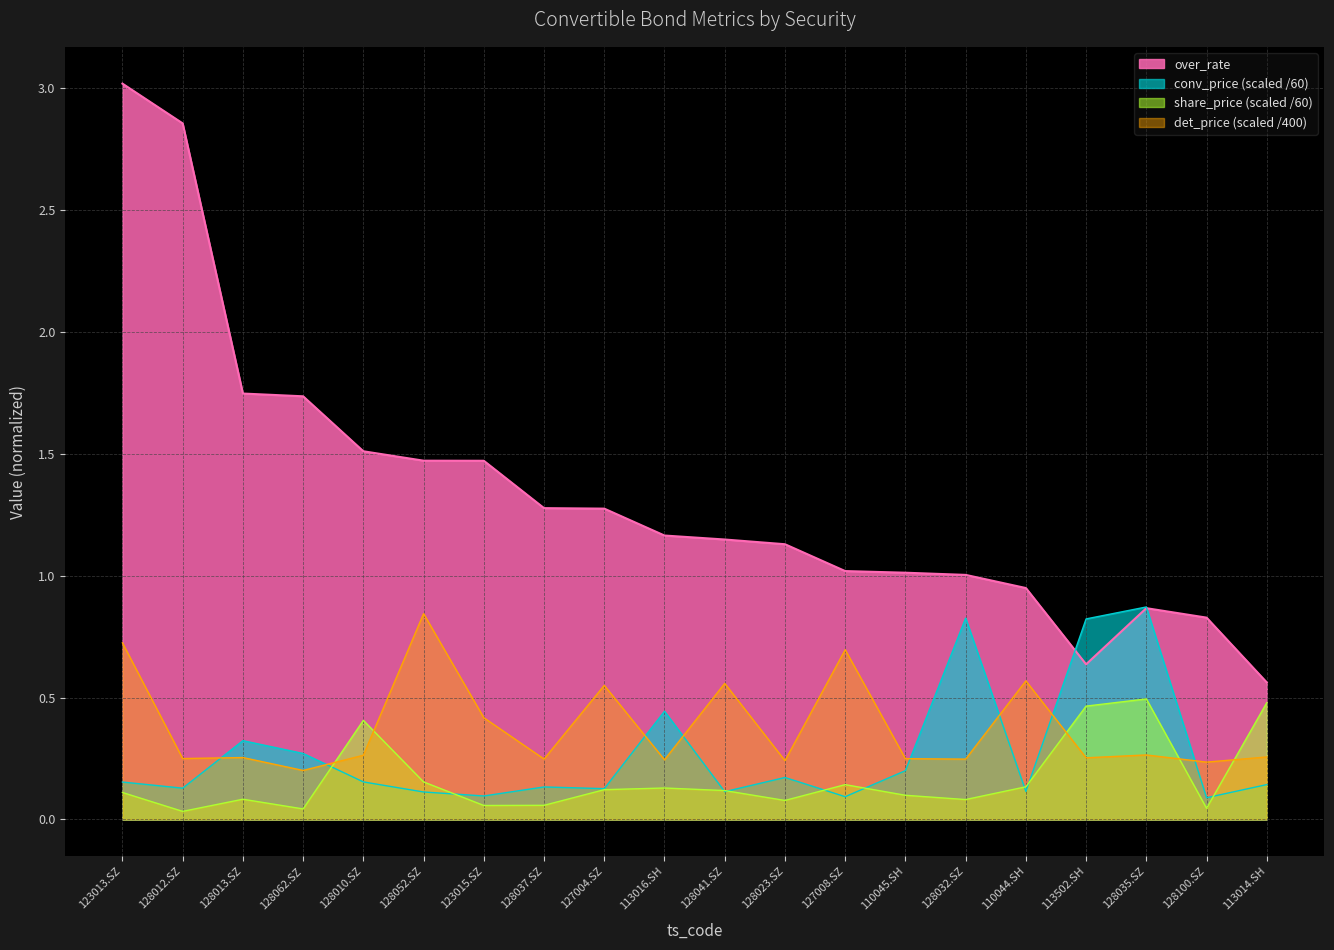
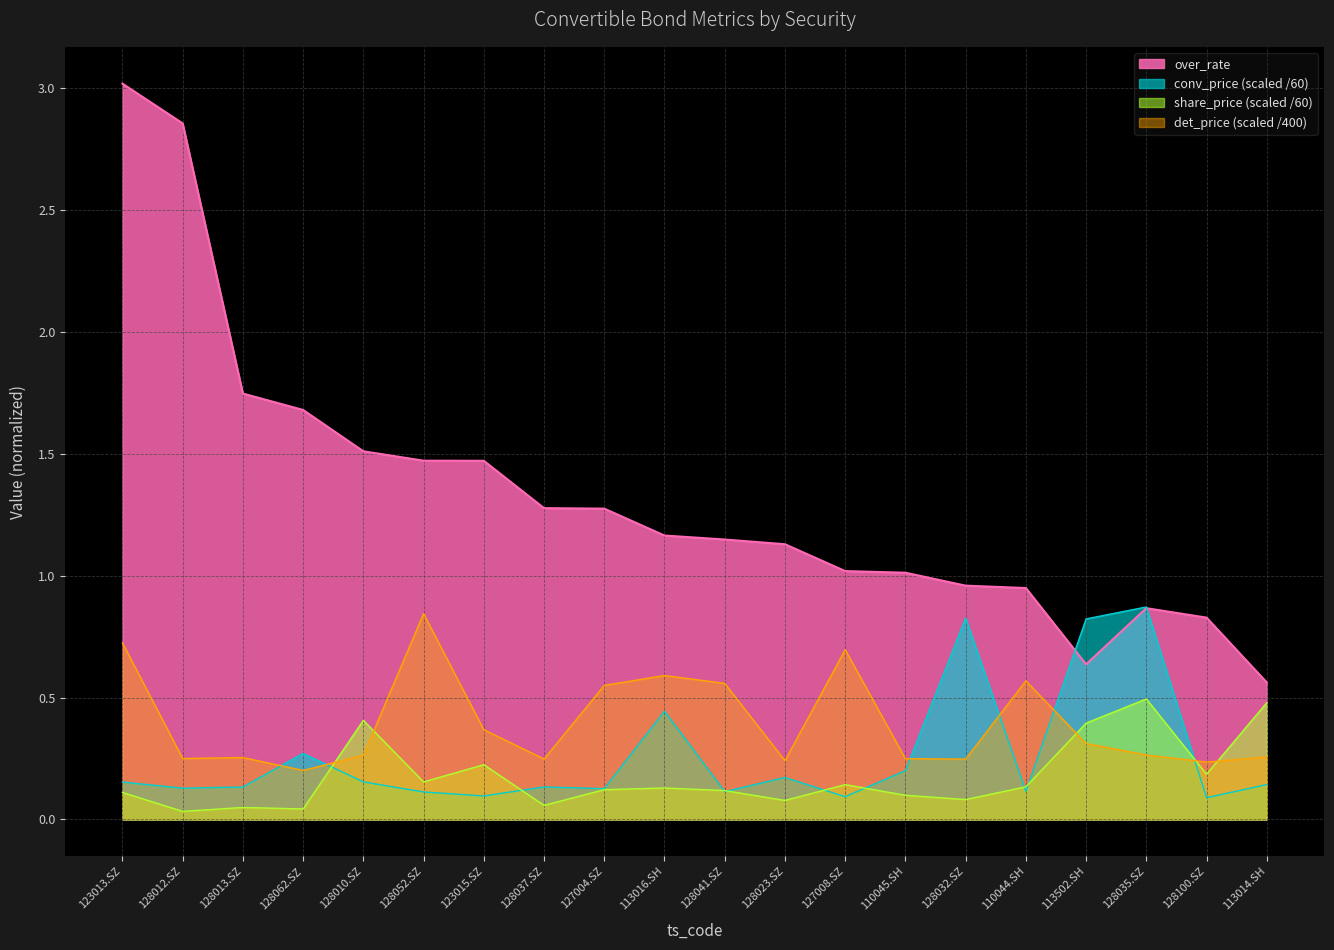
  {
    "over_rate": {
      "123013.SZ": 3.02,
      "128012.SZ": 2.85,
      "128013.SZ": 1.75,
-     "128062.SZ": 1.74,
+     "128062.SZ": 1.68,
      "128010.SZ": 1.51,
      "128052.SZ": 1.47,
      "123015.SZ": 1.47,
      "128037.SZ": 1.28,
      "127004.SZ": 1.27,
      "113016.SH": 1.16,
      "128041.SZ": 1.15,
      "128023.SZ": 1.13,
      "127008.SZ": 1.02,
      "110045.SH": 1.01,
-     "128032.SZ": 1.00,
+     "128032.SZ": 0.96,
      "110044.SH": 0.95,
      "113502.SH": 0.64,
      "128100.SZ": 0.83,
      "113014.SH": 0.56
    },
    "conv_price (scaled /60)": {
      "123013.SZ": 0.15,
      "128012.SZ": 0.13,
-     "128013.SZ": 0.32,
+     "128013.SZ": 0.13,
      "128062.SZ": 0.27,
      "128010.SZ": 0.15,
      "128052.SZ": 0.11,
      "123015.SZ": 0.10,
      "128037.SZ": 0.13,
      "113016.SH": 0.44,
      "128023.SZ": 0.17,
      "127008.SZ": 0.09,
      "110045.SH": 0.20,
      "128032.SZ": 0.83,
      "110044.SH": 0.12,
      "113502.SH": 0.82,
      "128100.SZ": 0.09,
      "113014.SH": 0.14
    },
    "share_price (scaled /60)": {
      "123013.SZ": 0.11,
      "128012.SZ": 0.03,
-     "128013.SZ": 0.08,
+     "128013.SZ": 0.05,
      "128062.SZ": 0.04,
      "128010.SZ": 0.41,
      "128052.SZ": 0.15,
-     "123015.SZ": 0.06,
+     "123015.SZ": 0.22,
      "128037.SZ": 0.06,
      "113016.SH": 0.13,
      "128023.SZ": 0.08,
      "127008.SZ": 0.14,
      "110045.SH": 0.10,
      "128032.SZ": 0.08,
      "110044.SH": 0.13,
-     "113502.SH": 0.46,
+     "113502.SH": 0.40,
      "128035.SZ": 0.49,
-     "128100.SZ": 0.05,
+     "128100.SZ": 0.19,
      "113014.SH": 0.48
    },
    "det_price (scaled /400)": {
      "123013.SZ": 0.72,
      "128012.SZ": 0.25,
      "128013.SZ": 0.25,
      "128062.SZ": 0.20,
      "128010.SZ": 0.26,
      "128052.SZ": 0.84,
-     "123015.SZ": 0.42,
+     "123015.SZ": 0.37,
      "128037.SZ": 0.25,
      "127004.SZ": 0.55,
-     "113016.SH": 0.24,
+     "113016.SH": 0.59,
      "128041.SZ": 0.56,
      "128023.SZ": 0.24,
      "127008.SZ": 0.70,
      "110045.SH": 0.25,
      "128032.SZ": 0.25,
      "110044.SH": 0.57,
-     "113502.SH": 0.25,
+     "113502.SH": 0.31,
      "128035.SZ": 0.26,
      "128100.SZ": 0.24,
      "113014.SH": 0.26
    }
  }
